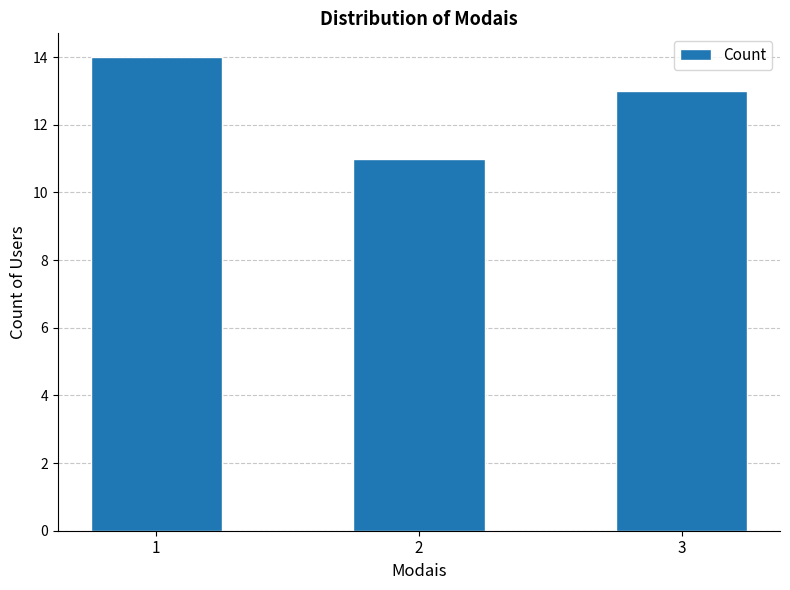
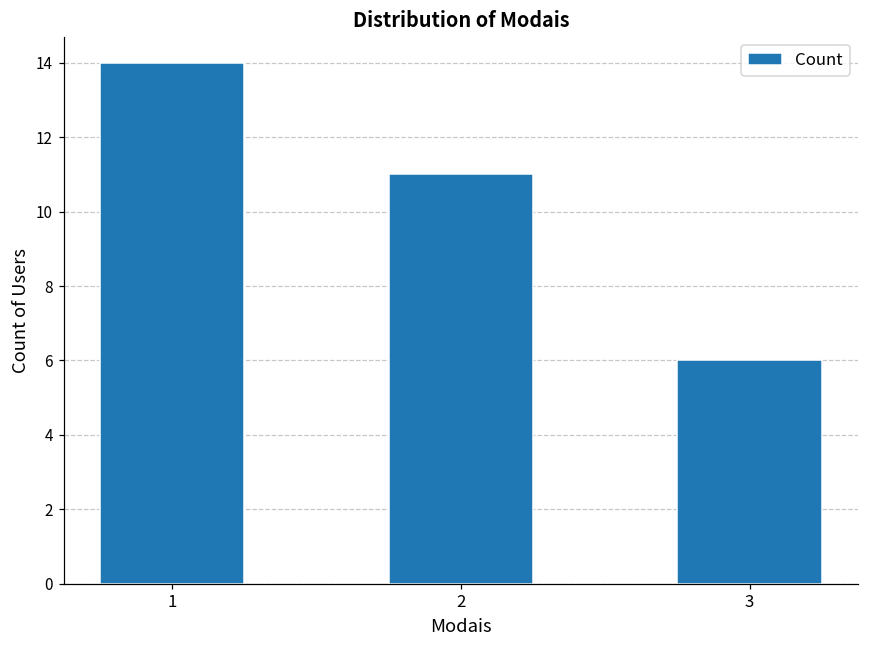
  {
    "1": 14,
    "2": 11,
-   "3": 13
+   "3": 6
  }
